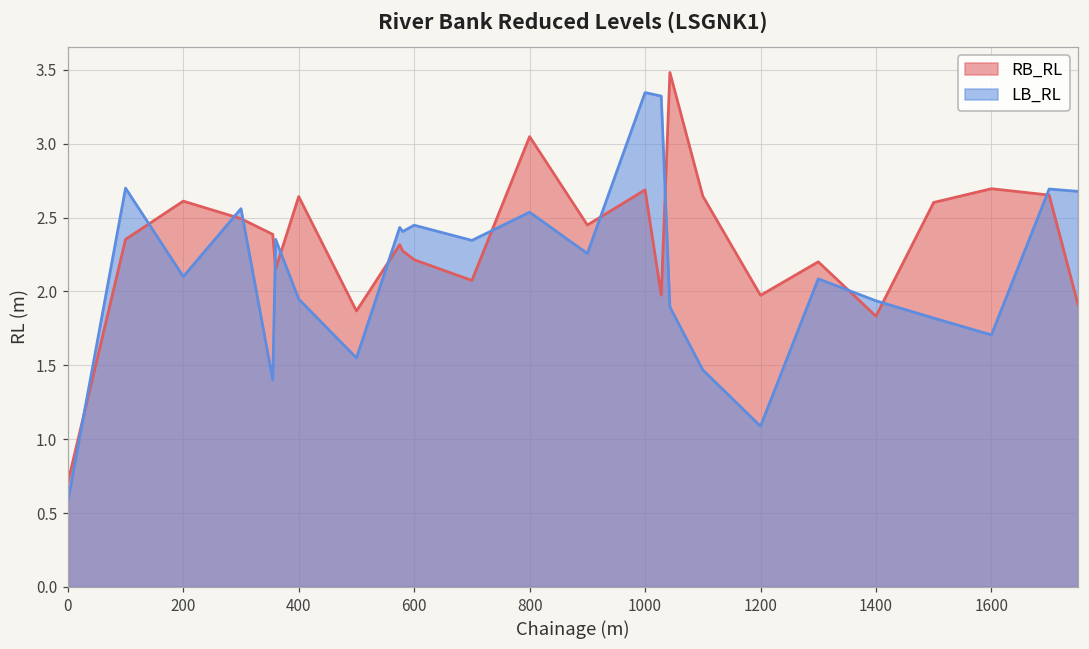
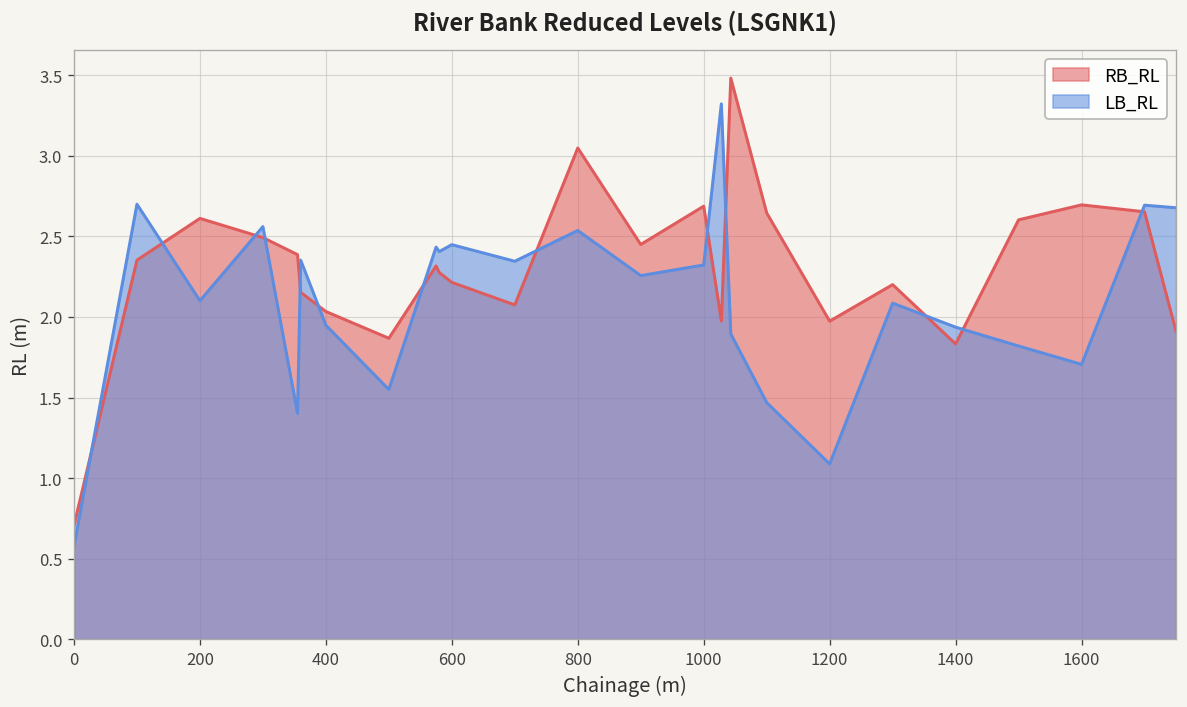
  {
    "RB_RL": {
      "0": 0.71,
      "200": 2.61,
-     "400": 2.64,
+     "400": 2.03,
      "600": 2.22,
      "800": 3.05,
      "1000": 2.69,
      "1200": 1.97,
      "1400": 1.83,
      "1600": 2.70
    },
    "LB_RL": {
      "0": 0.58,
      "200": 2.10,
      "400": 1.95,
      "600": 2.45,
      "800": 2.54,
-     "1000": 3.35,
+     "1000": 2.32,
      "1200": 1.09,
      "1400": 1.94,
      "1600": 1.71
    }
  }
